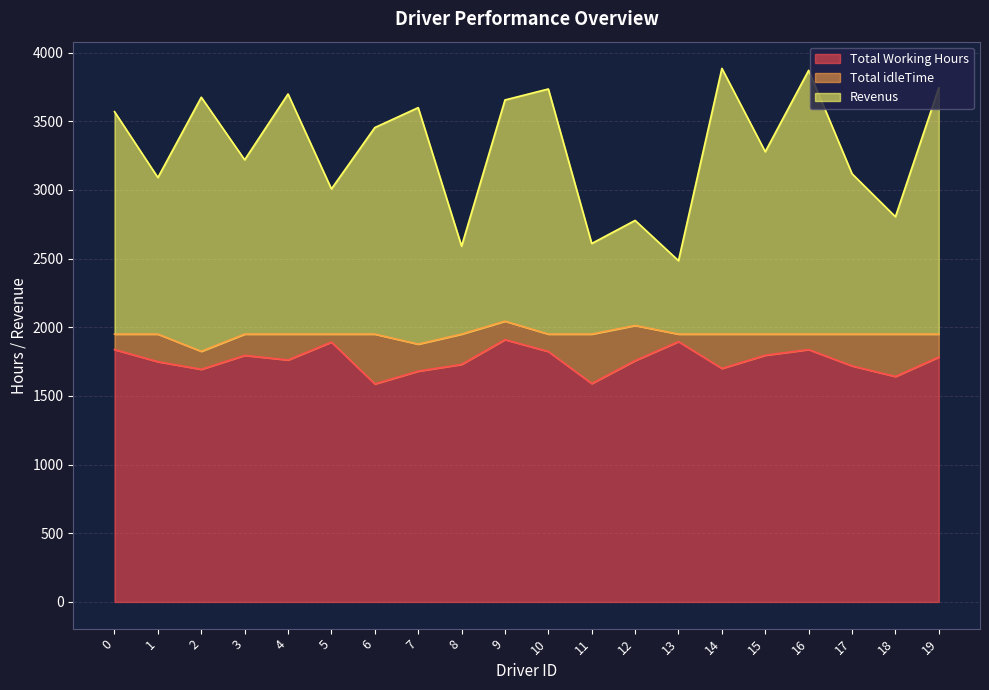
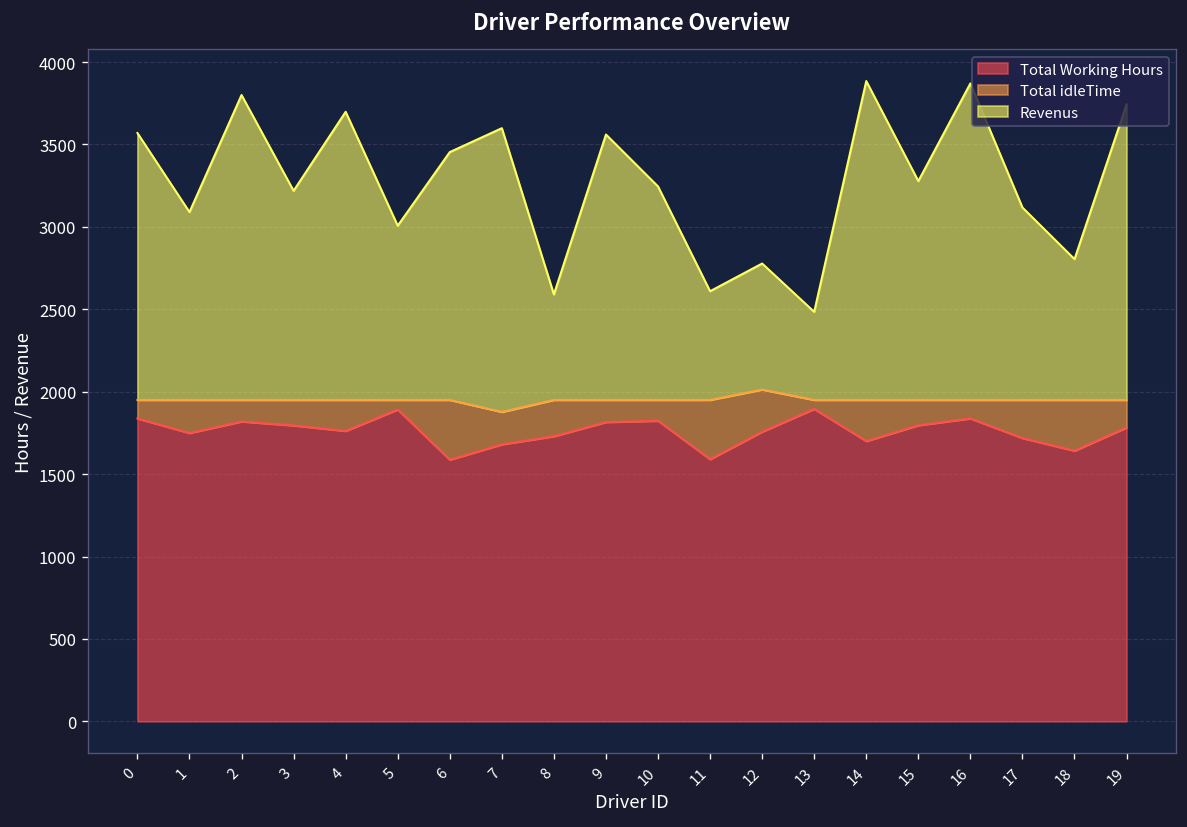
  {
    "Total Working Hours": {
      "0": 1840,
      "1": 1750,
-     "2": 1690,
+     "2": 1820,
      "3": 1800,
      "4": 1760,
      "5": 1890,
      "6": 1590,
      "7": 1680,
      "8": 1730,
-     "9": 1910,
+     "9": 1820,
      "10": 1820,
      "11": 1590,
      "12": 1760,
      "13": 1900,
      "14": 1700,
      "15": 1800,
      "16": 1840,
      "17": 1720,
      "18": 1640,
      "19": 1780
    },
    "Total idleTime": {
      "2": 130,
      "9": 130
    },
    "Revenus": {
      "2": 1850,
      "9": 1610,
-     "10": 3730
+     "10": 3250
    }
  }
